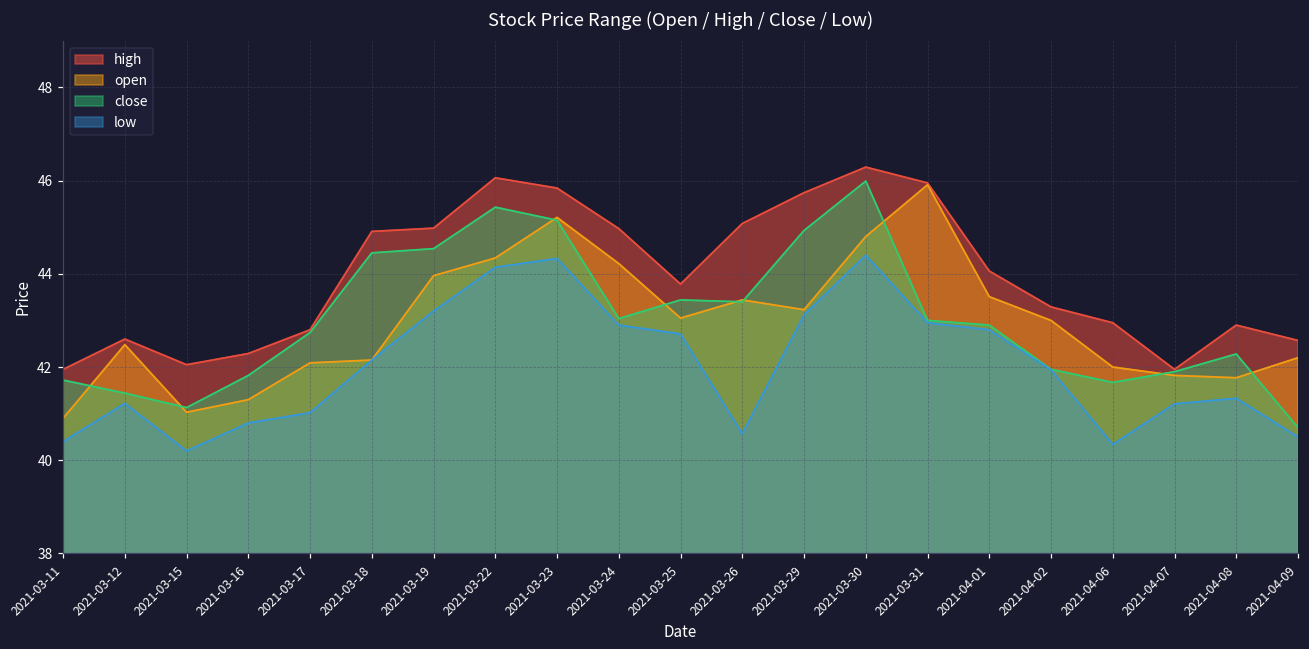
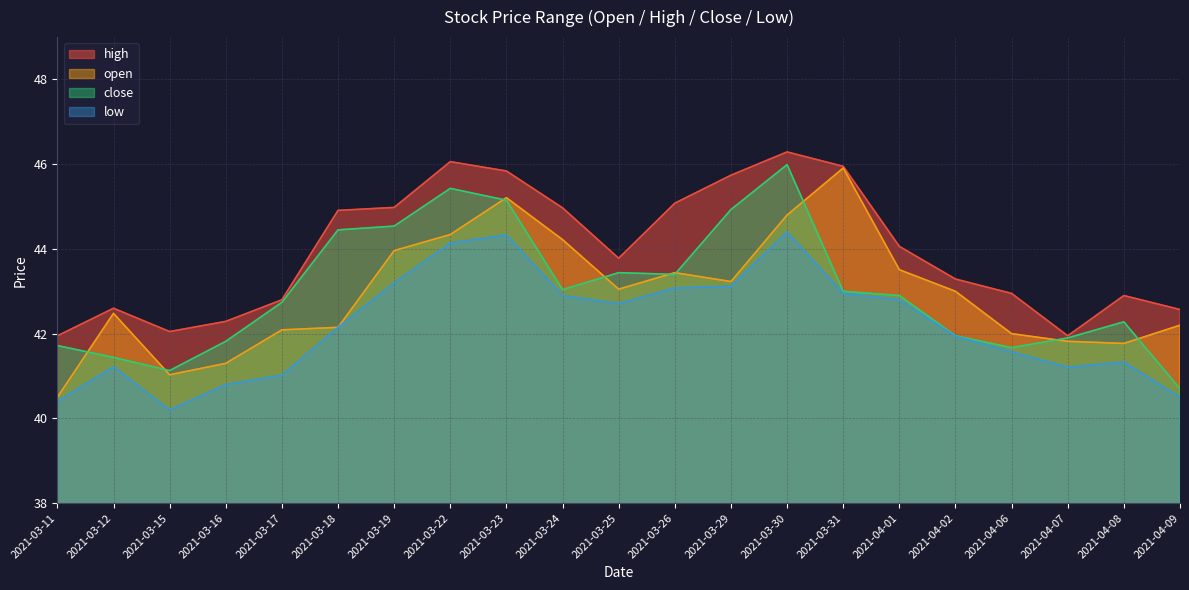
  {
    "high": {
      "2021-03-11": 42.0,
      "2021-03-12": 42.6,
      "2021-03-15": 42.1,
      "2021-03-16": 42.3,
      "2021-03-18": 44.9,
      "2021-03-19": 45.0,
      "2021-03-22": 46.1,
      "2021-03-23": 45.8,
      "2021-03-24": 45.0,
      "2021-03-25": 43.8,
      "2021-03-26": 45.1,
      "2021-03-29": 45.7,
      "2021-03-30": 46.3,
      "2021-04-01": 44.1,
      "2021-04-02": 43.3,
      "2021-04-06": 43.0,
      "2021-04-08": 42.9,
      "2021-04-09": 42.6
    },
    "open": {
-     "2021-03-11": 40.9,
+     "2021-03-11": 40.5,
      "2021-03-12": 42.5,
      "2021-03-15": 41.0,
      "2021-03-16": 41.3,
      "2021-03-17": 42.1,
      "2021-03-19": 44.0,
      "2021-03-22": 44.3,
      "2021-03-24": 44.2,
      "2021-03-25": 43.1,
      "2021-03-29": 43.2,
      "2021-03-30": 44.8,
      "2021-04-01": 43.5,
      "2021-04-02": 43.0,
      "2021-04-06": 42.0,
      "2021-04-07": 41.8,
      "2021-04-08": 41.8,
      "2021-04-09": 42.2
    },
    "close": {
      "2021-03-11": 41.7,
      "2021-03-12": 41.4,
      "2021-03-15": 41.1,
      "2021-03-16": 41.8,
      "2021-03-18": 44.5,
      "2021-03-19": 44.5,
      "2021-03-22": 45.4,
      "2021-03-24": 43.0,
      "2021-03-25": 43.4,
      "2021-03-29": 44.9,
      "2021-03-30": 46.0,
      "2021-04-01": 42.9,
      "2021-04-06": 41.7,
      "2021-04-08": 42.3,
      "2021-04-09": 40.7
    },
    "low": {
      "2021-03-11": 40.4,
      "2021-03-12": 41.2,
      "2021-03-15": 40.2,
      "2021-03-16": 40.8,
      "2021-03-17": 41.0,
      "2021-03-19": 43.2,
      "2021-03-22": 44.1,
      "2021-03-23": 44.3,
      "2021-03-24": 42.9,
      "2021-03-25": 42.7,
-     "2021-03-26": 40.6,
+     "2021-03-26": 43.1,
      "2021-03-29": 43.1,
      "2021-03-30": 44.4,
      "2021-04-01": 42.8,
-     "2021-04-06": 40.3,
+     "2021-04-06": 41.6,
      "2021-04-07": 41.2,
      "2021-04-08": 41.3,
      "2021-04-09": 40.5
    }
  }
